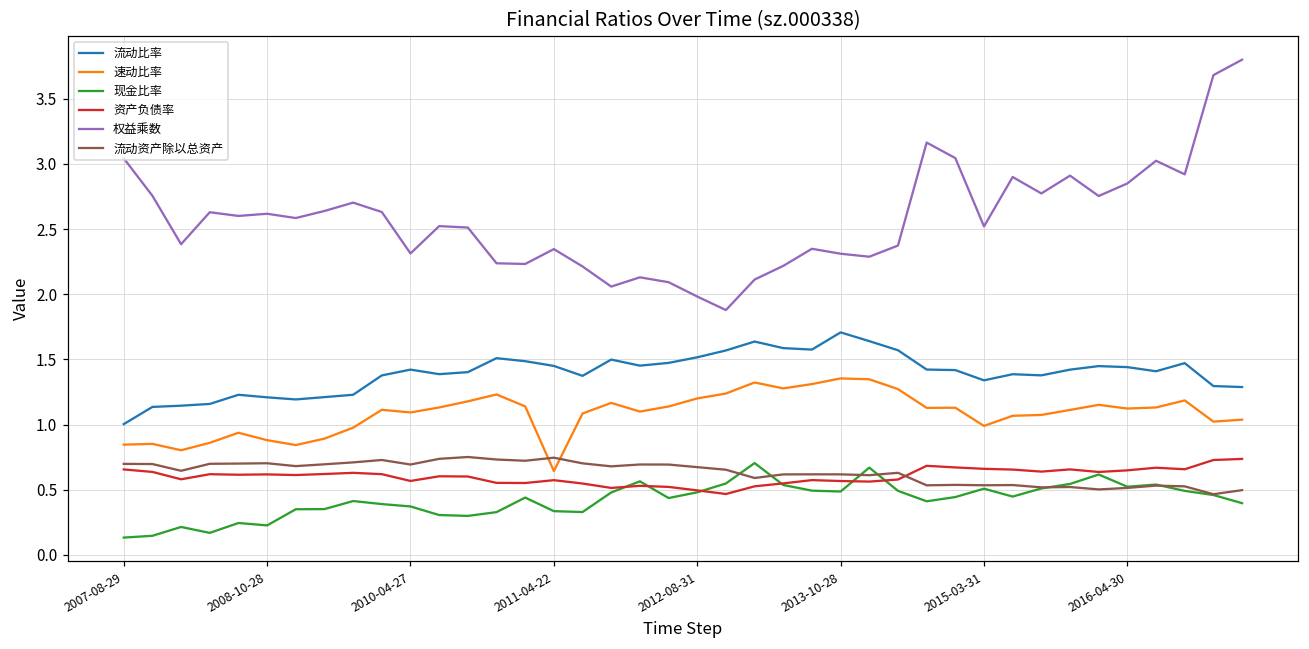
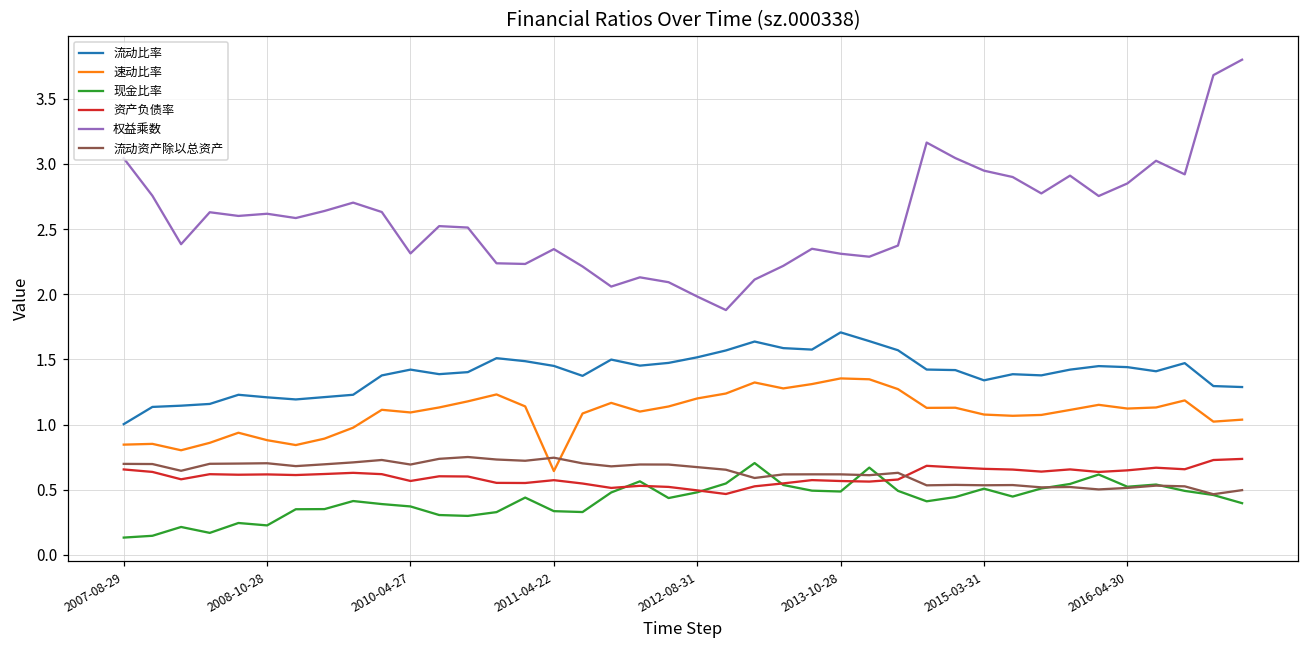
  {
    "流动比率": {
      "2007-08-29": 1.00,
      "2008-10-28": 1.21,
      "2011-04-22": 1.45,
      "2012-08-31": 1.52,
      "2013-10-28": 1.71,
      "2015-03-31": 1.34,
      "2016-04-30": 1.44
    },
    "速动比率": {
      "2007-08-29": 0.85,
      "2008-10-28": 0.88,
      "2011-04-22": 0.64,
      "2012-08-31": 1.20,
      "2013-10-28": 1.35,
-     "2015-03-31": 0.99,
+     "2015-03-31": 1.08,
      "2016-04-30": 1.12
    },
    "现金比率": {
      "2007-08-29": 0.13,
      "2008-10-28": 0.23,
      "2011-04-22": 0.34,
      "2013-10-28": 0.49,
      "2015-03-31": 0.51
    },
    "资产负债率": {
      "2007-08-29": 0.66,
      "2008-10-28": 0.62,
      "2011-04-22": 0.57,
      "2013-10-28": 0.57,
      "2015-03-31": 0.66,
      "2016-04-30": 0.65
    },
    "权益乘数": {
      "2007-08-29": 3.04,
      "2008-10-28": 2.62,
      "2011-04-22": 2.35,
      "2012-08-31": 1.98,
      "2013-10-28": 2.31,
-     "2015-03-31": 2.52,
+     "2015-03-31": 2.95,
      "2016-04-30": 2.85
    },
    "流动资产除以总资产": {
      "2007-08-29": 0.70,
      "2008-10-28": 0.70,
      "2011-04-22": 0.75,
      "2012-08-31": 0.67,
      "2013-10-28": 0.62,
      "2015-03-31": 0.53
    }
  }
